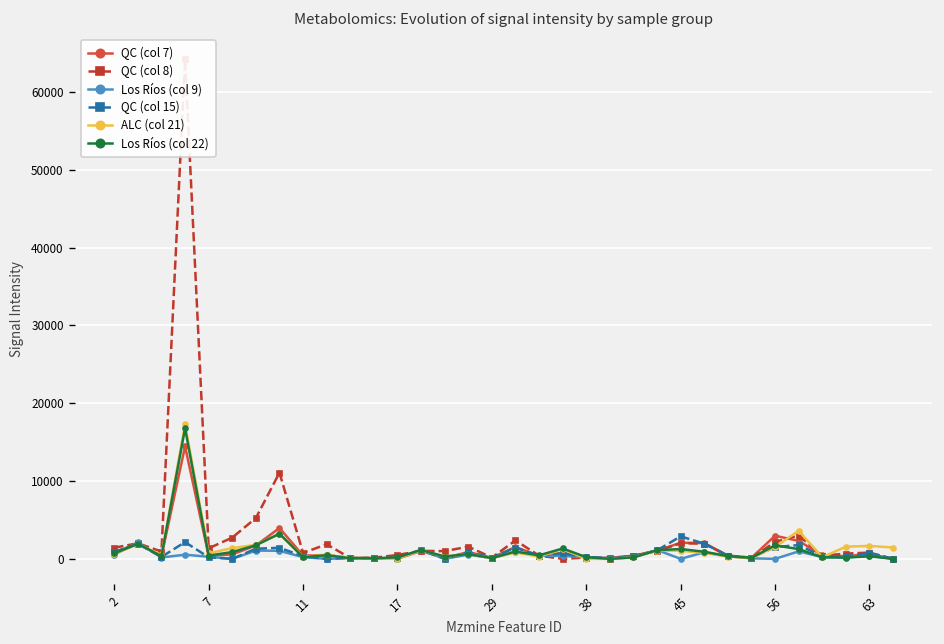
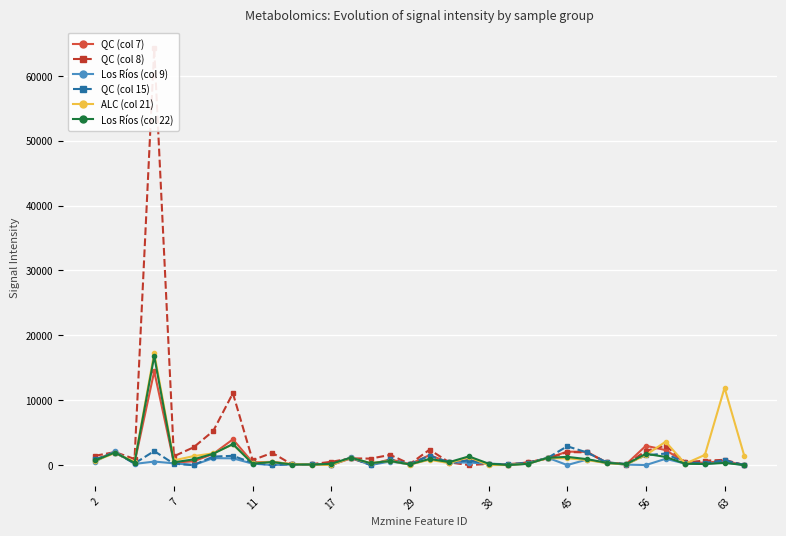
  {
    "ALC (col 21)": {
-     "63": 2000
+     "63": 12000
    }
  }
